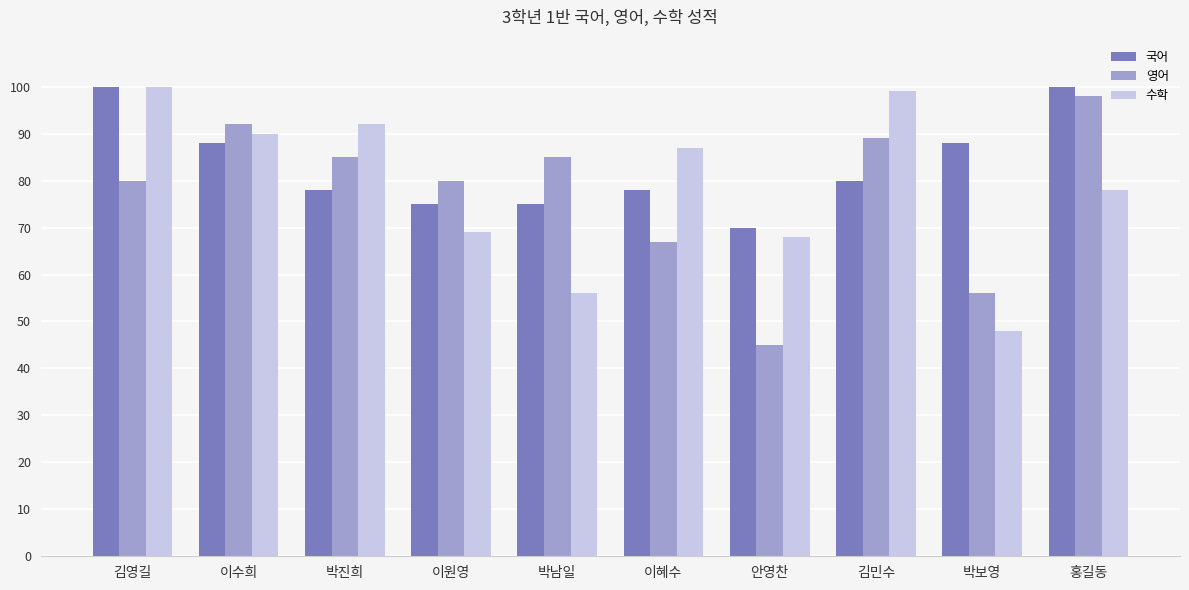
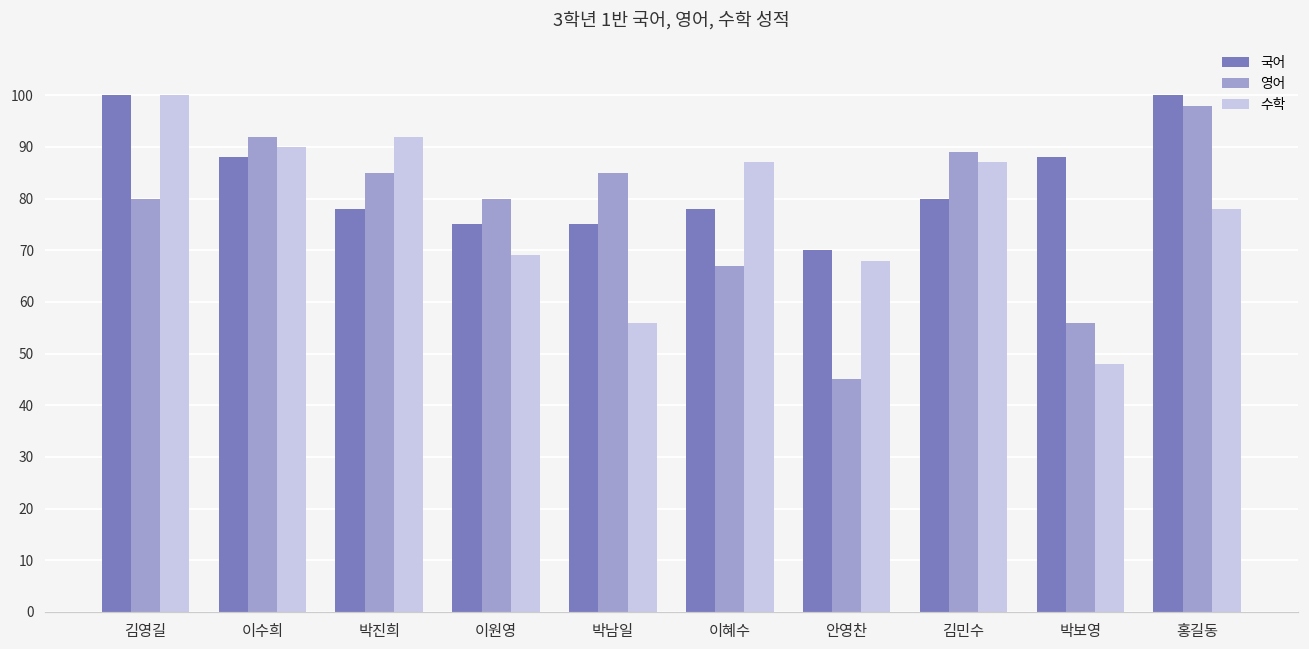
  {
    "수학": {
      "김영길": 100,
      "이수희": 90,
      "박진희": 92,
      "이원영": 69,
      "박남일": 56,
      "이혜수": 87,
      "안영찬": 68,
-     "김민수": 99,
+     "김민수": 87,
      "박보영": 48,
      "홍길동": 78
    }
  }
